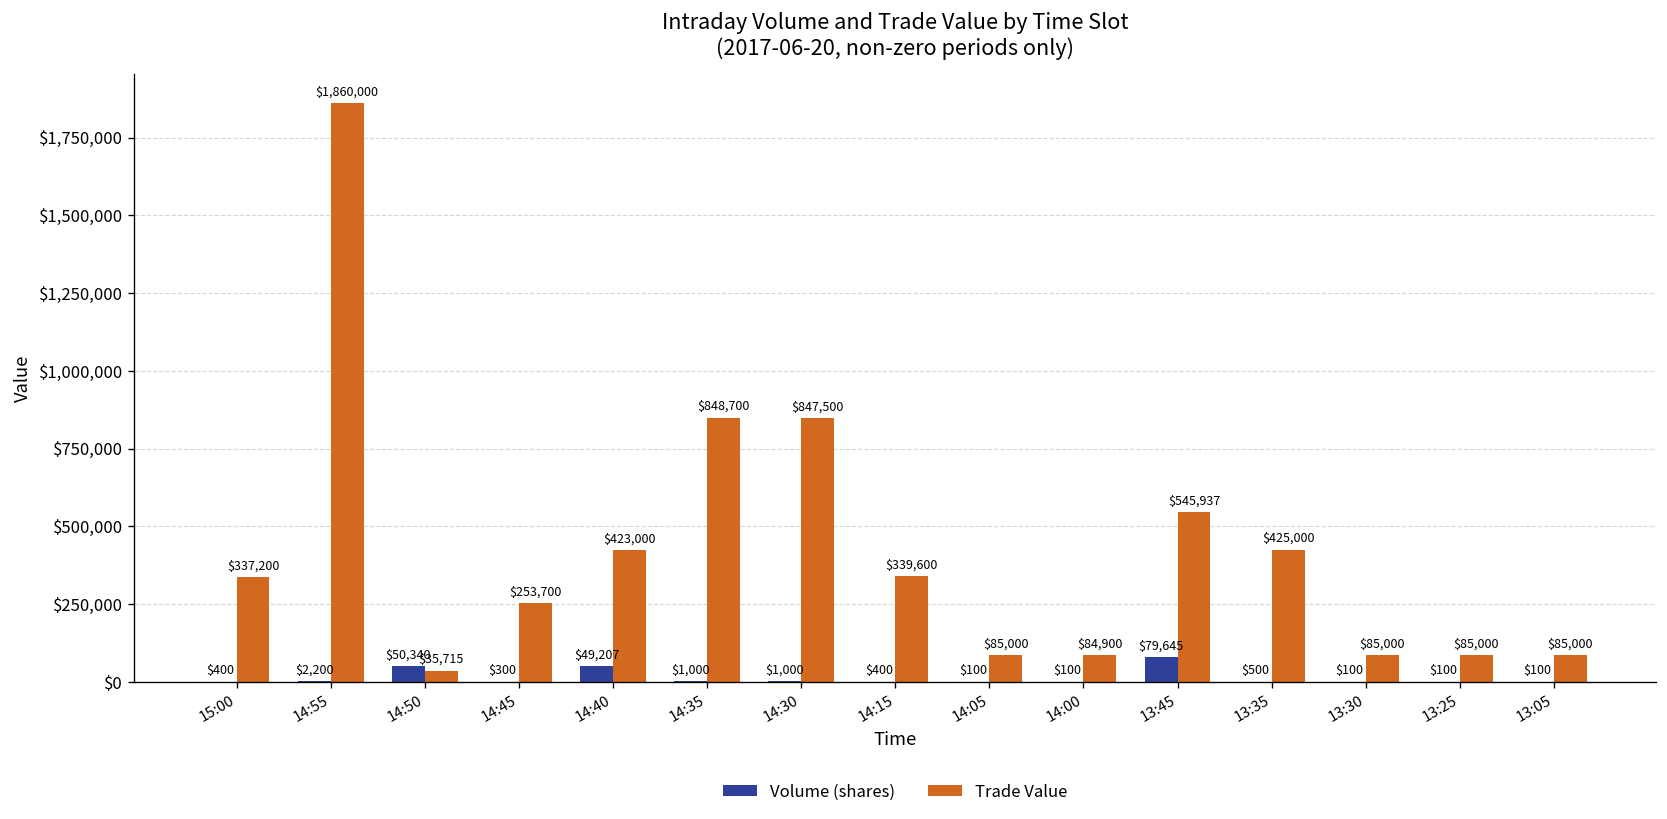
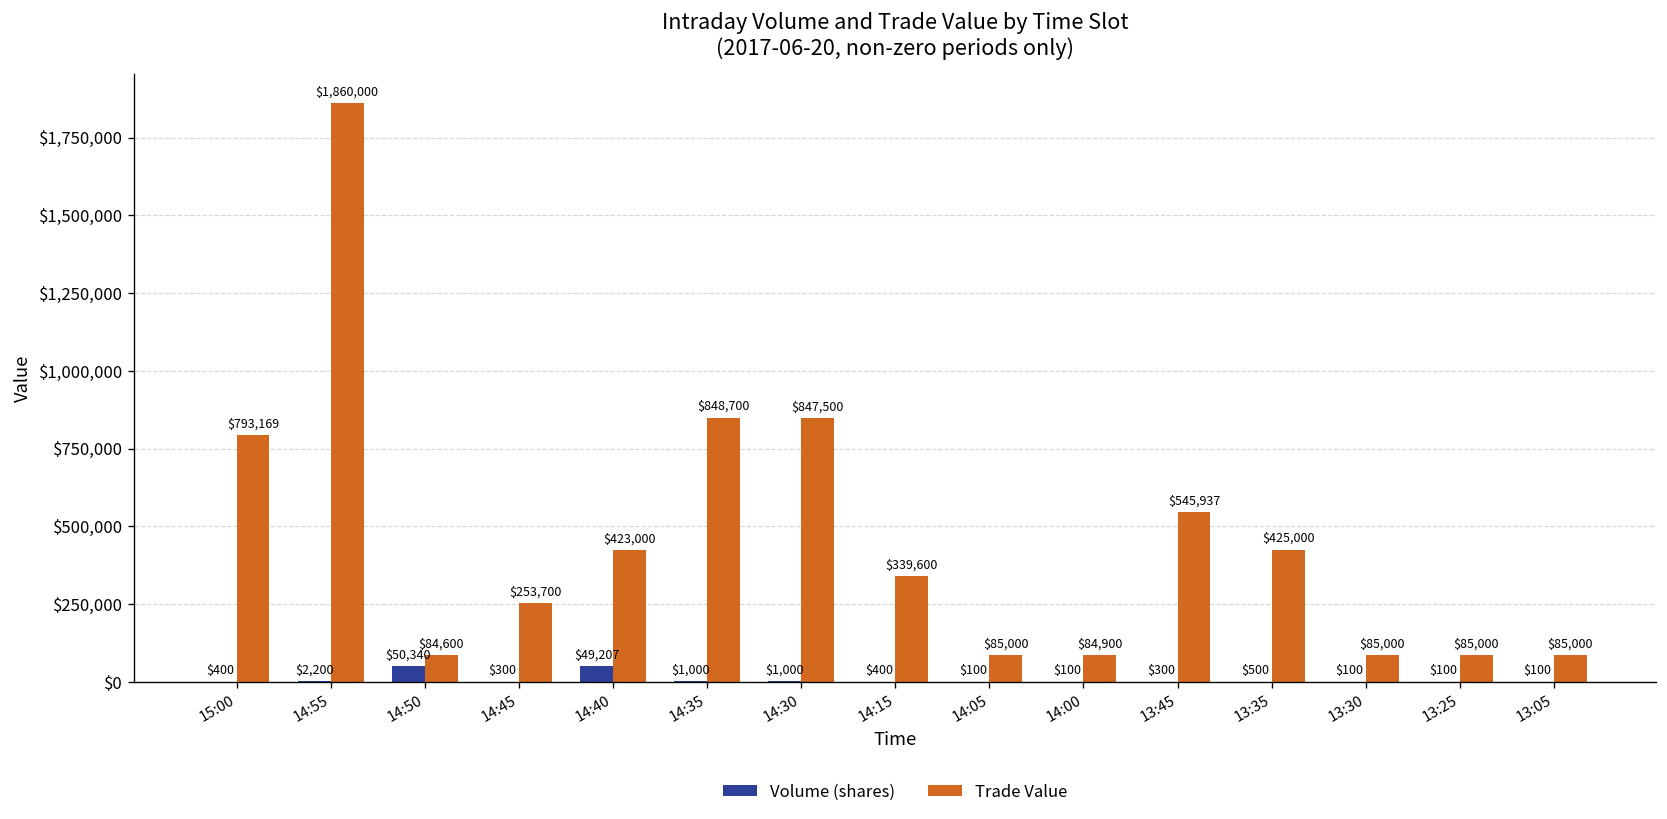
  {
    "Volume (shares)": {
      "15:00": "$400",
      "14:55": "$2,200",
      "14:50": "$50,340",
      "14:45": "$300",
      "14:40": "$49,207",
      "14:35": "$1,000",
      "14:30": "$1,000",
      "14:15": "$400",
      "14:05": "$100",
      "14:00": "$100",
-     "13:45": "$79,645",
+     "13:45": "$300",
      "13:35": "$500",
      "13:30": "$100",
      "13:25": "$100",
      "13:05": "$100"
    },
    "Trade Value": {
-     "15:00": "$337,200",
+     "15:00": "$793,169",
      "14:55": "$1,860,000",
-     "14:50": "$35,715",
+     "14:50": "$84,600",
      "14:45": "$253,700",
      "14:40": "$423,000",
      "14:35": "$848,700",
      "14:30": "$847,500",
      "14:15": "$339,600",
      "14:05": "$85,000",
      "14:00": "$84,900",
      "13:45": "$545,937",
      "13:35": "$425,000",
      "13:30": "$85,000",
      "13:25": "$85,000",
      "13:05": "$85,000"
    }
  }
